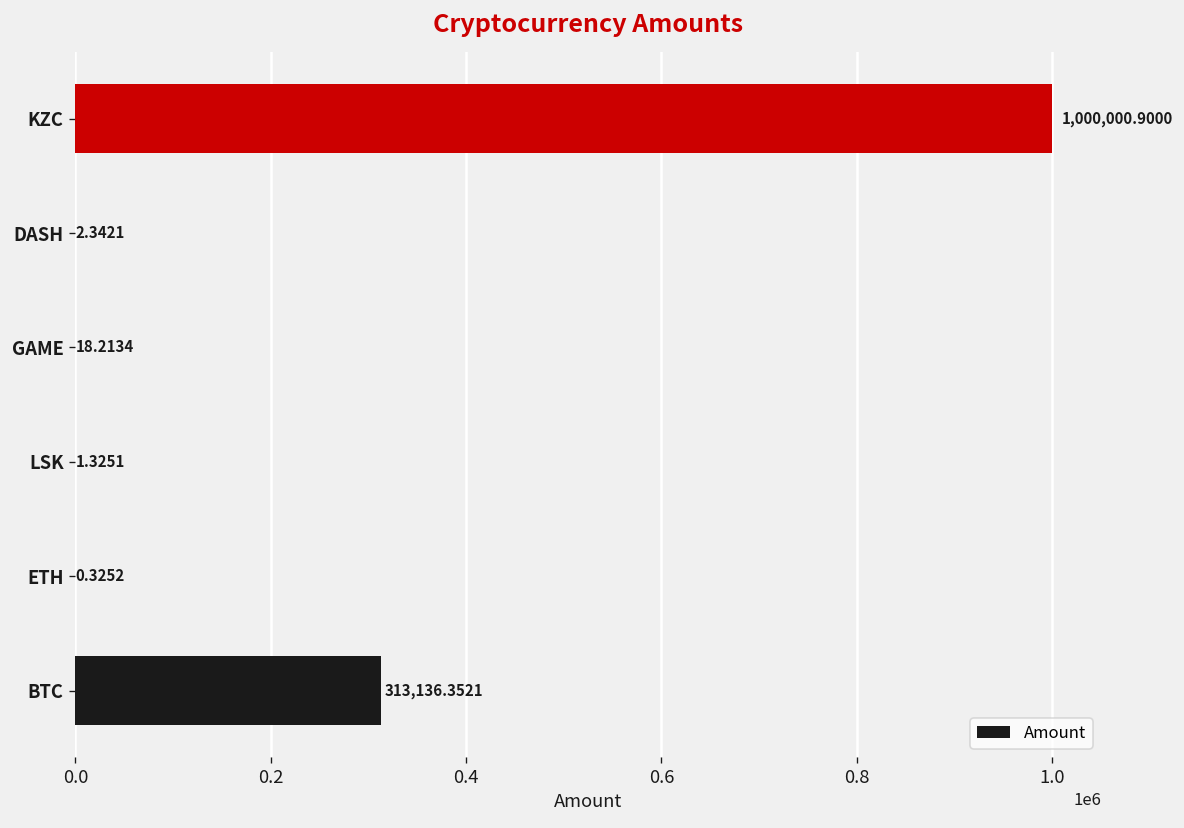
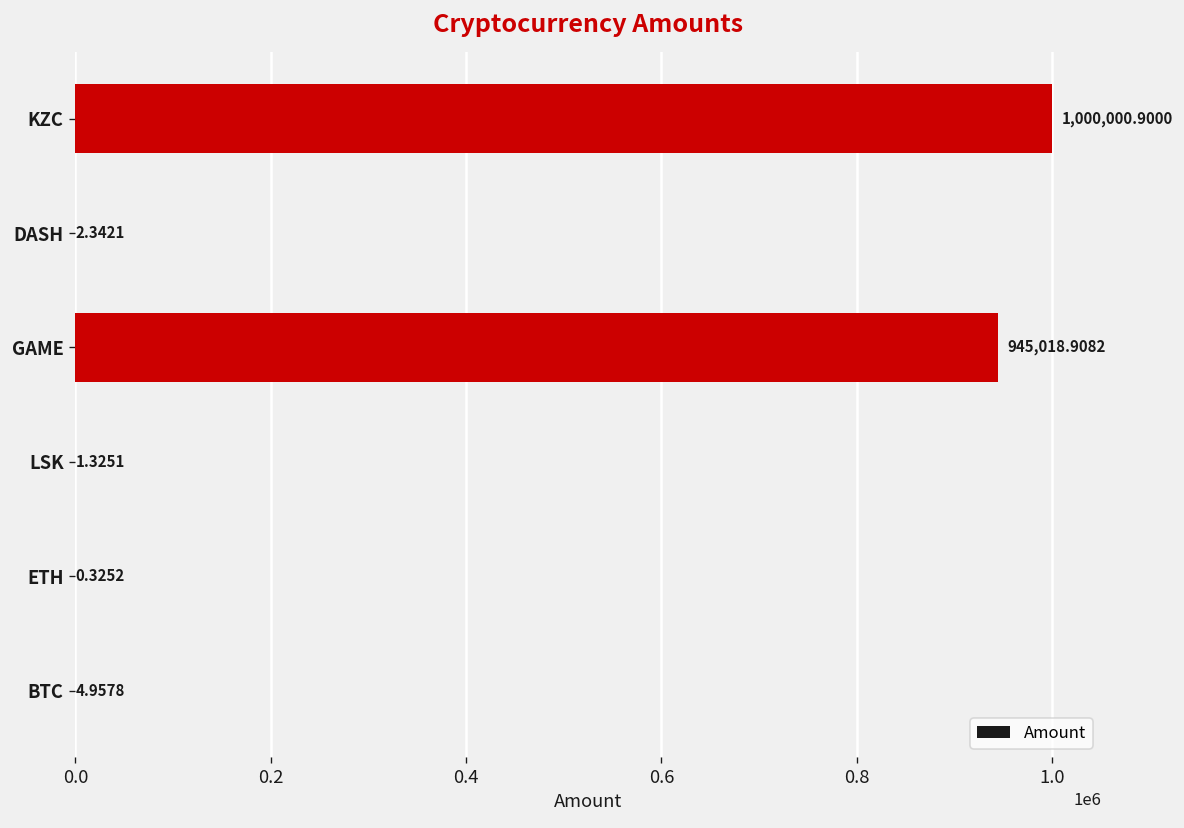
  {
    "KZC": "1,000,000.9000",
    "DASH": "2.3421",
-   "GAME": "18.2134",
+   "GAME": "945,018.9082",
    "LSK": "1.3251",
    "ETH": "0.3252",
-   "BTC": "313,136.3521"
+   "BTC": "4.9578"
  }
